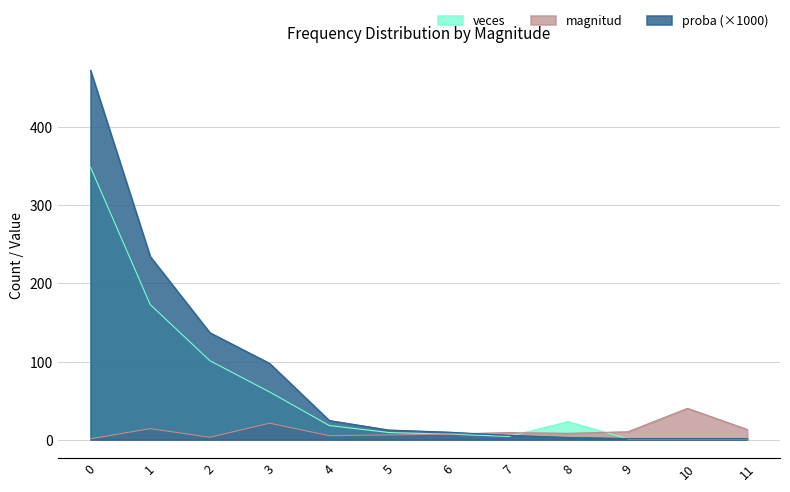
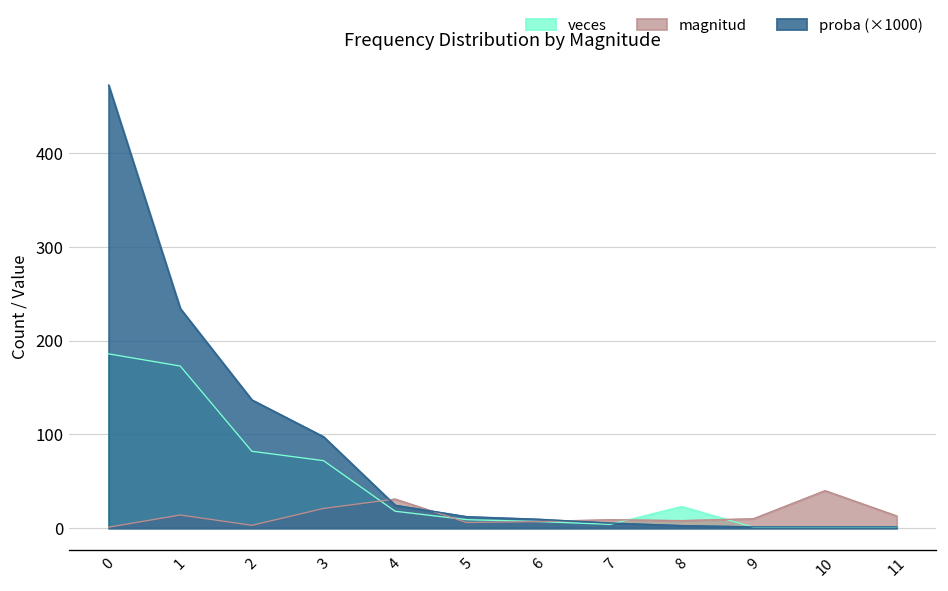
  {
    "veces": {
-     "0": 350,
+     "0": 190,
      "1": 170,
-     "2": 100,
-     "3": 60,
+     "2": 80,
+     "3": 70,
      "4": 20,
      "8": 20
    },
    "magnitud": {
      "0": 0,
      "1": 10,
      "2": 0,
      "3": 20,
-     "4": 10,
+     "4": 30,
      "7": 10,
      "8": 10,
      "9": 10,
      "10": 40,
      "11": 10
    },
    "proba (×1000)": {
      "0": 470,
      "1": 230,
      "2": 140,
      "3": 100,
      "4": 20,
      "8": 0
    }
  }
